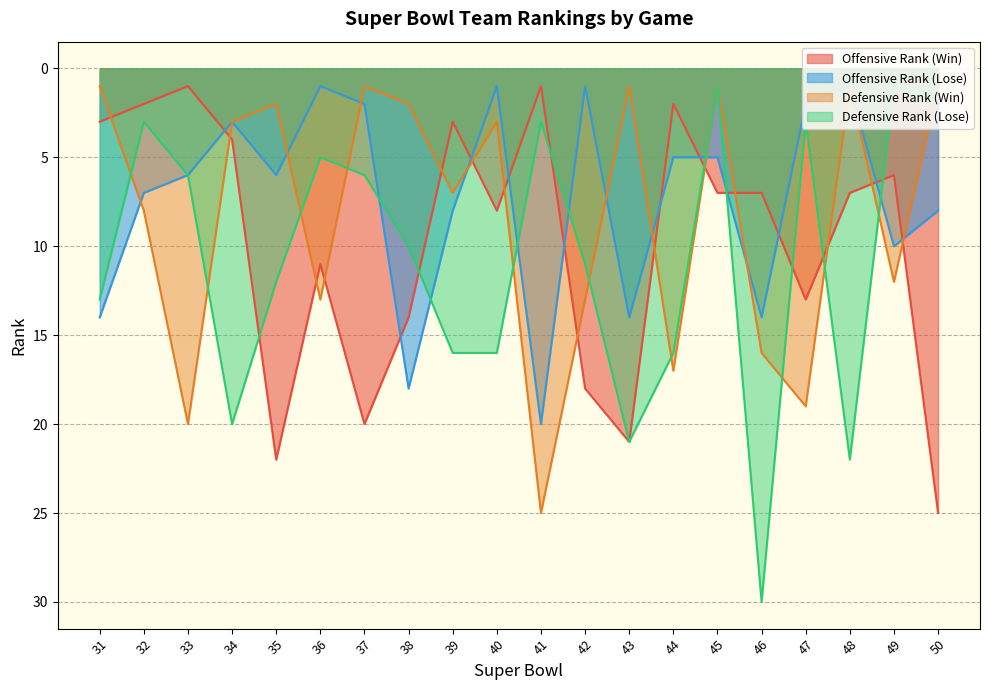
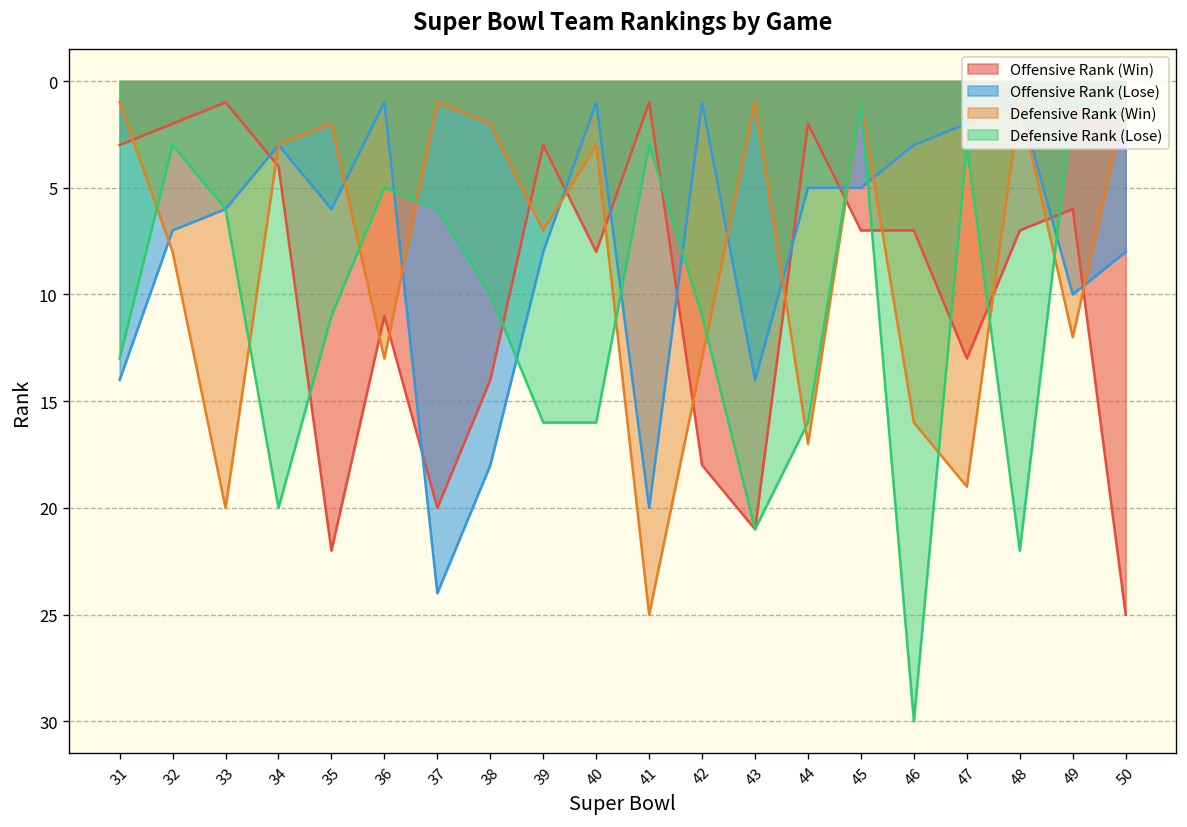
  {
    "Offensive Rank (Lose)": {
      "31": 14,
      "32": 7,
      "35": 6,
      "36": 1,
-     "37": 2,
+     "37": 24,
      "38": 18,
      "39": 8,
      "40": 1,
      "41": 20,
      "42": 1,
      "43": 14,
      "44": 5,
      "45": 5,
-     "46": 14,
+     "46": 3,
      "49": 10,
      "50": 8
    },
    "Defensive Rank (Lose)": {
      "31": 13,
      "32": 3,
      "34": 20,
-     "35": 12,
+     "35": 11,
      "36": 5,
      "37": 6,
      "38": 10,
      "39": 16,
      "40": 16,
      "41": 3,
      "42": 11,
      "44": 16,
      "46": 30,
      "48": 22
    }
  }
